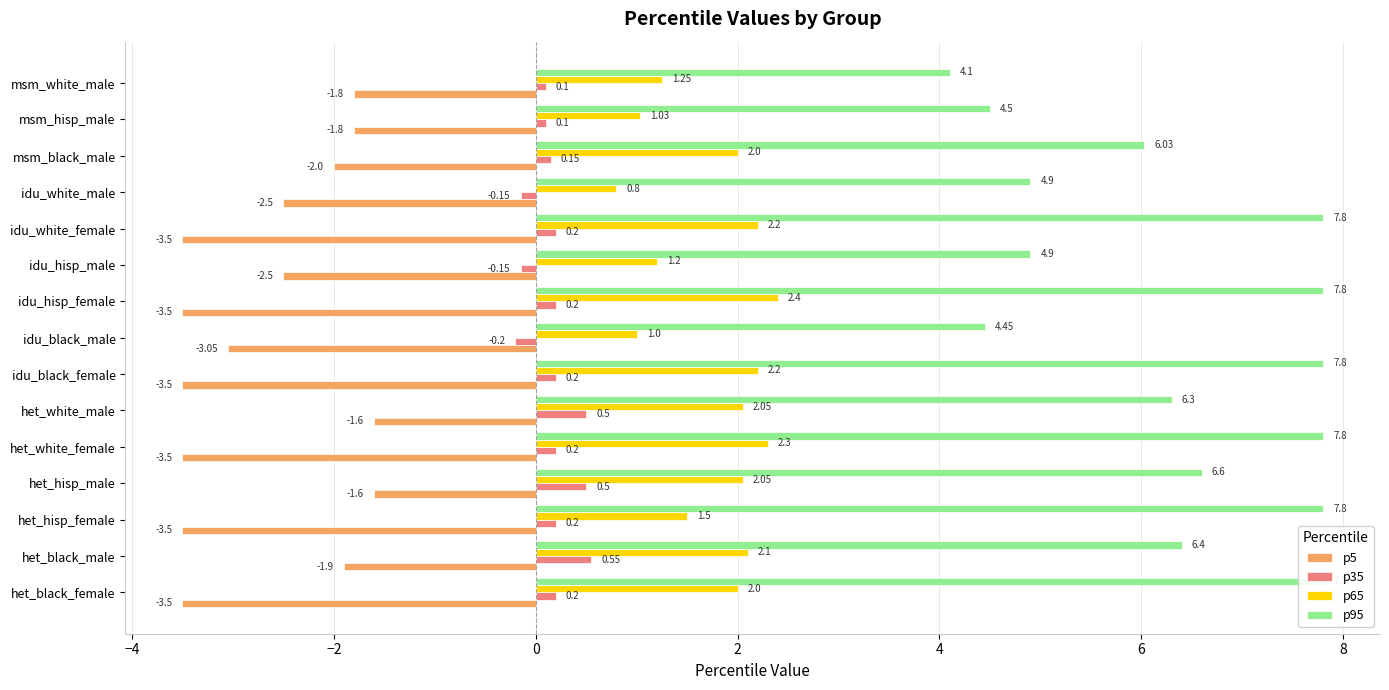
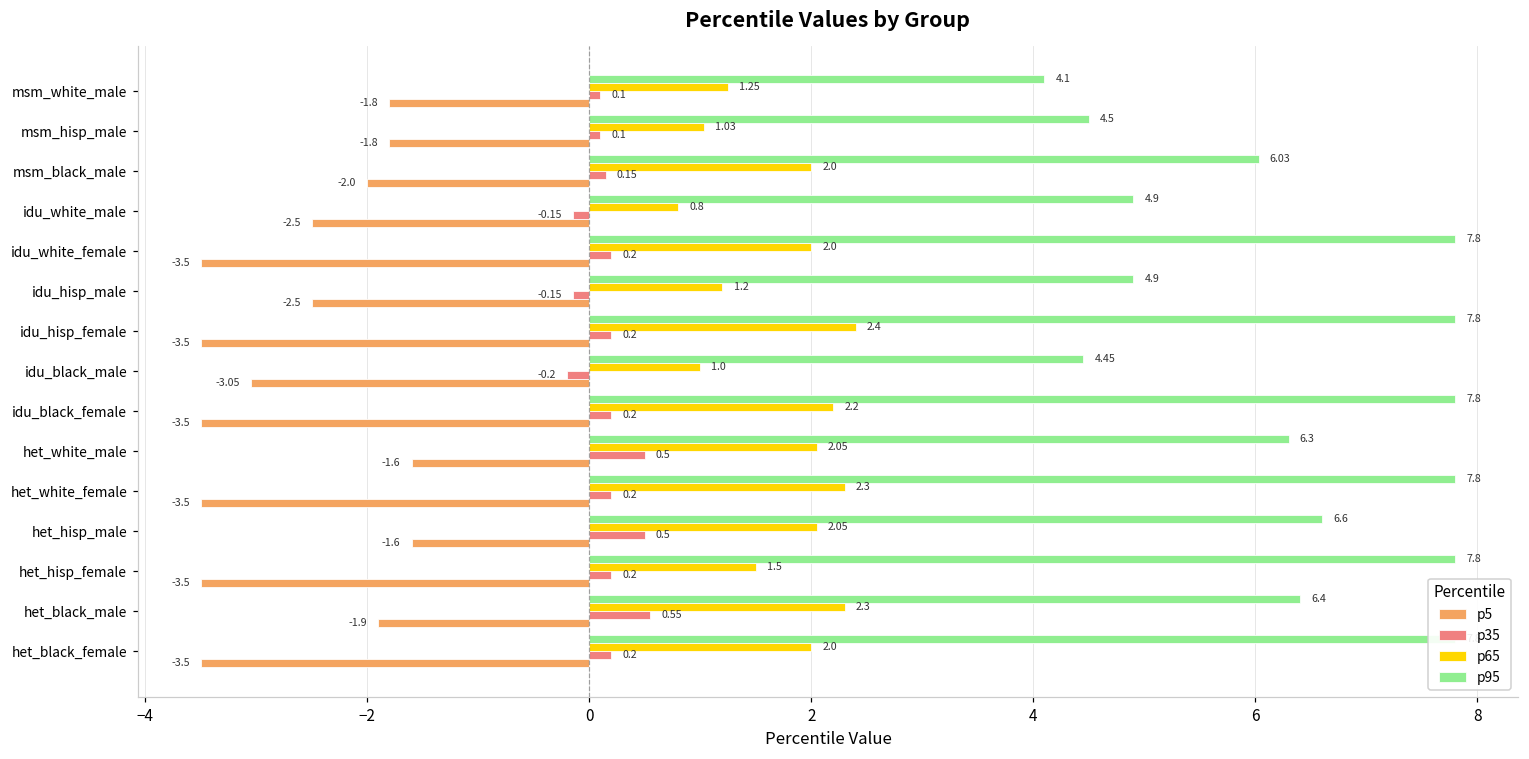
  {
    "p65": {
      "msm_white_male": 1.25,
      "msm_hisp_male": 1.03,
      "msm_black_male": 2.0,
      "idu_white_male": 0.8,
-     "idu_white_female": 2.2,
+     "idu_white_female": 2.0,
      "idu_hisp_male": 1.2,
      "idu_hisp_female": 2.4,
      "idu_black_male": 1.0,
      "idu_black_female": 2.2,
      "het_white_male": 2.05,
      "het_white_female": 2.3,
      "het_hisp_male": 2.05,
      "het_hisp_female": 1.5,
-     "het_black_male": 2.1,
+     "het_black_male": 2.3,
      "het_black_female": 2.0
    },
    "p95": {
      "msm_white_male": 4.1,
      "msm_hisp_male": 4.5,
      "msm_black_male": 6.03,
      "idu_white_male": 4.9,
      "idu_white_female": 7.8,
      "idu_hisp_male": 4.9,
      "idu_hisp_female": 7.8,
      "idu_black_male": 4.45,
      "idu_black_female": 7.8,
      "het_white_male": 6.3,
      "het_white_female": 7.8,
      "het_hisp_male": 6.6,
      "het_hisp_female": 7.8,
      "het_black_male": 6.4
    }
  }
